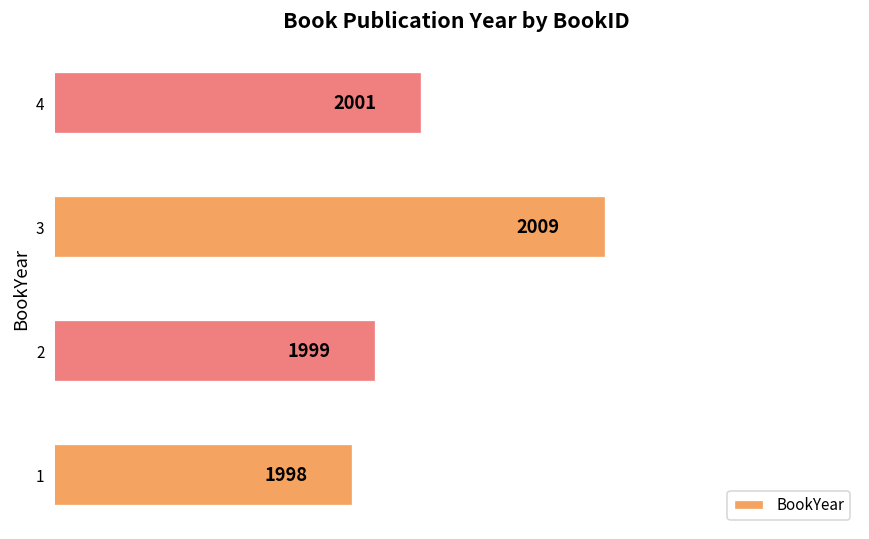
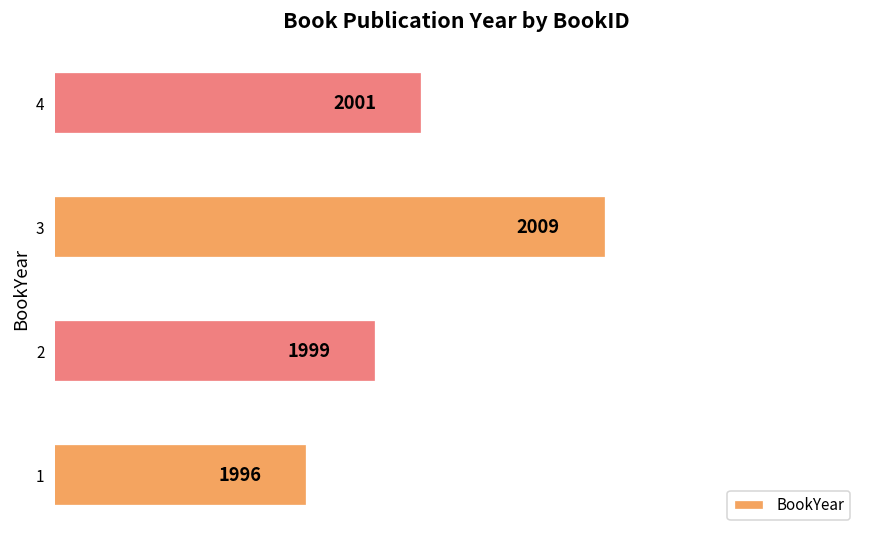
  {
    "4": 2001,
    "3": 2009,
    "2": 1999,
-   "1": 1998
+   "1": 1996
  }
